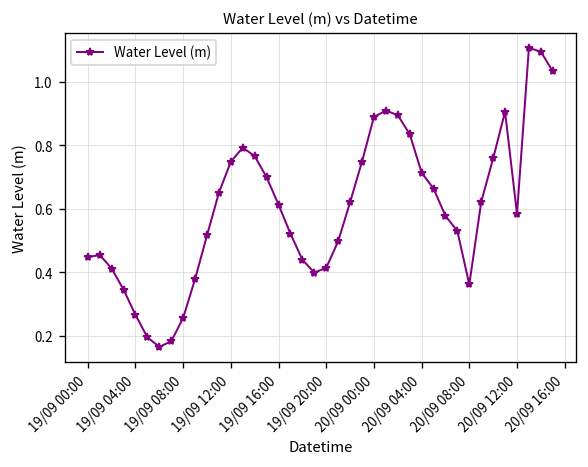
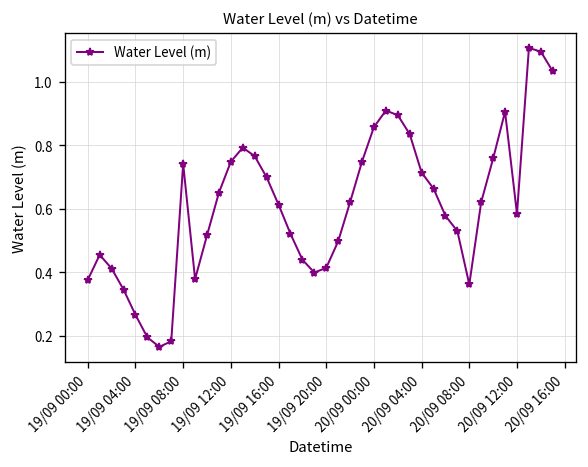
  {
-   "19/09 00:00": 0.45,
+   "19/09 00:00": 0.38,
    "19/09 04:00": 0.27,
-   "19/09 08:00": 0.26,
+   "19/09 08:00": 0.74,
    "19/09 12:00": 0.75,
    "19/09 16:00": 0.61,
    "19/09 20:00": 0.41,
-   "20/09 00:00": 0.89,
+   "20/09 00:00": 0.86,
    "20/09 04:00": 0.71,
    "20/09 08:00": 0.36,
    "20/09 12:00": 0.58
  }
